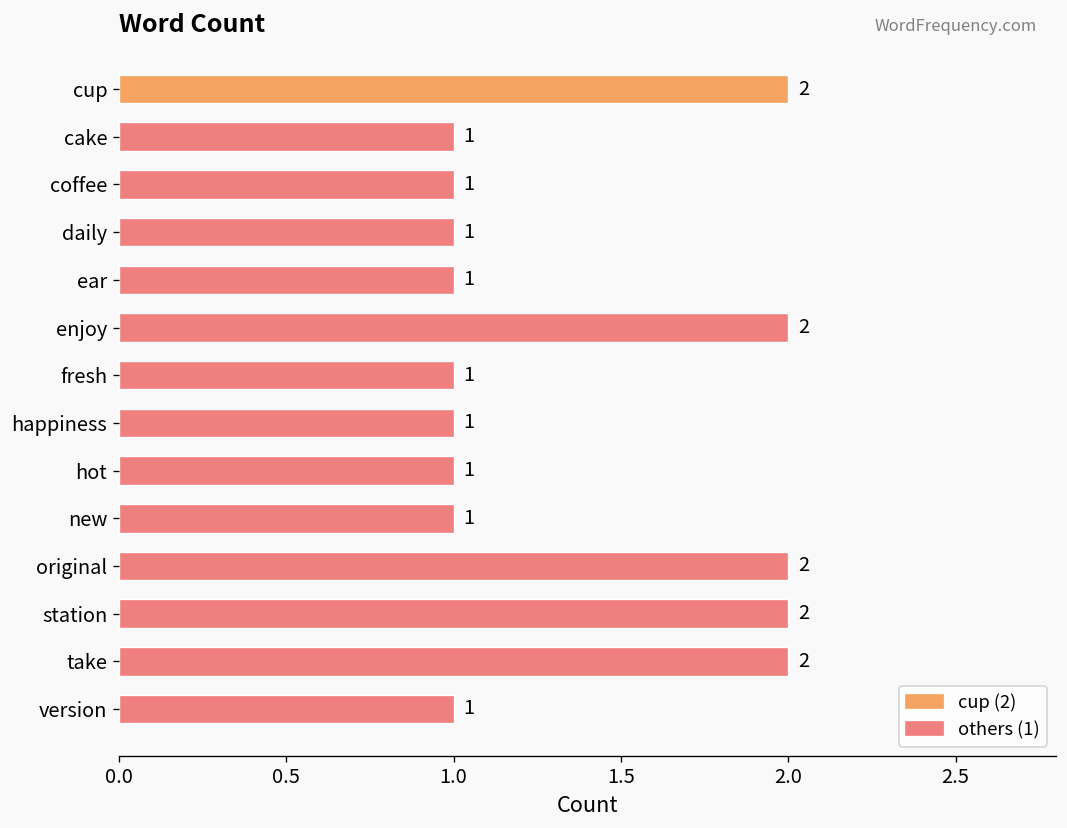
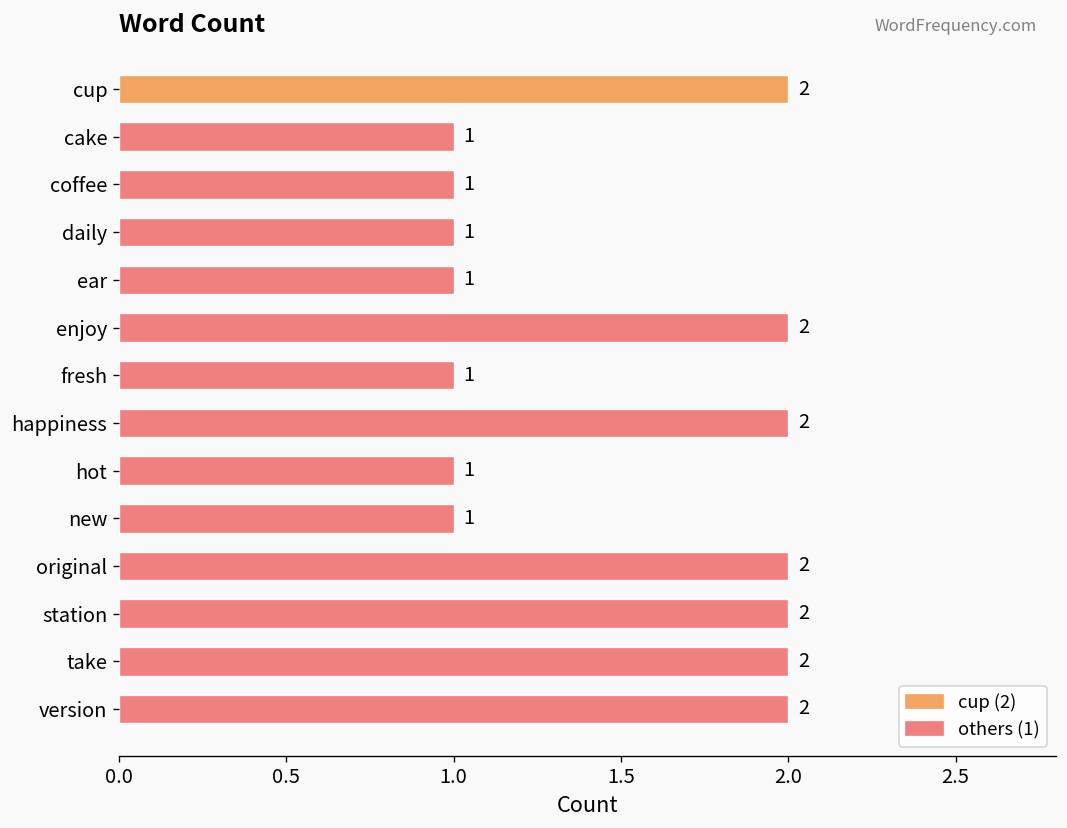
  {
    "cup": 2,
    "cake": 1,
    "coffee": 1,
    "daily": 1,
    "ear": 1,
    "enjoy": 2,
    "fresh": 1,
-   "happiness": 1,
+   "happiness": 2,
    "hot": 1,
    "new": 1,
    "original": 2,
    "station": 2,
    "take": 2,
-   "version": 1
+   "version": 2
  }
